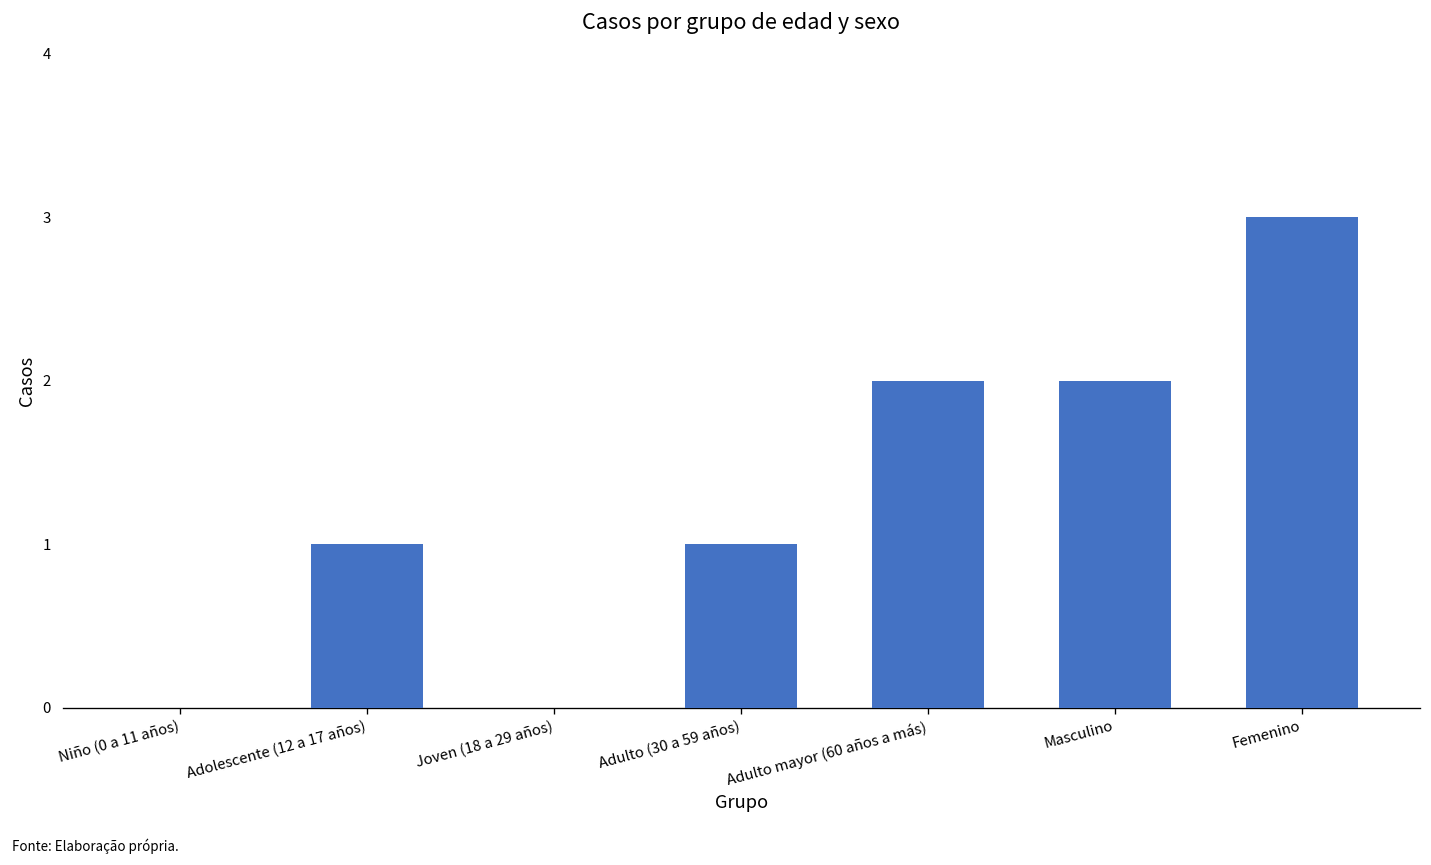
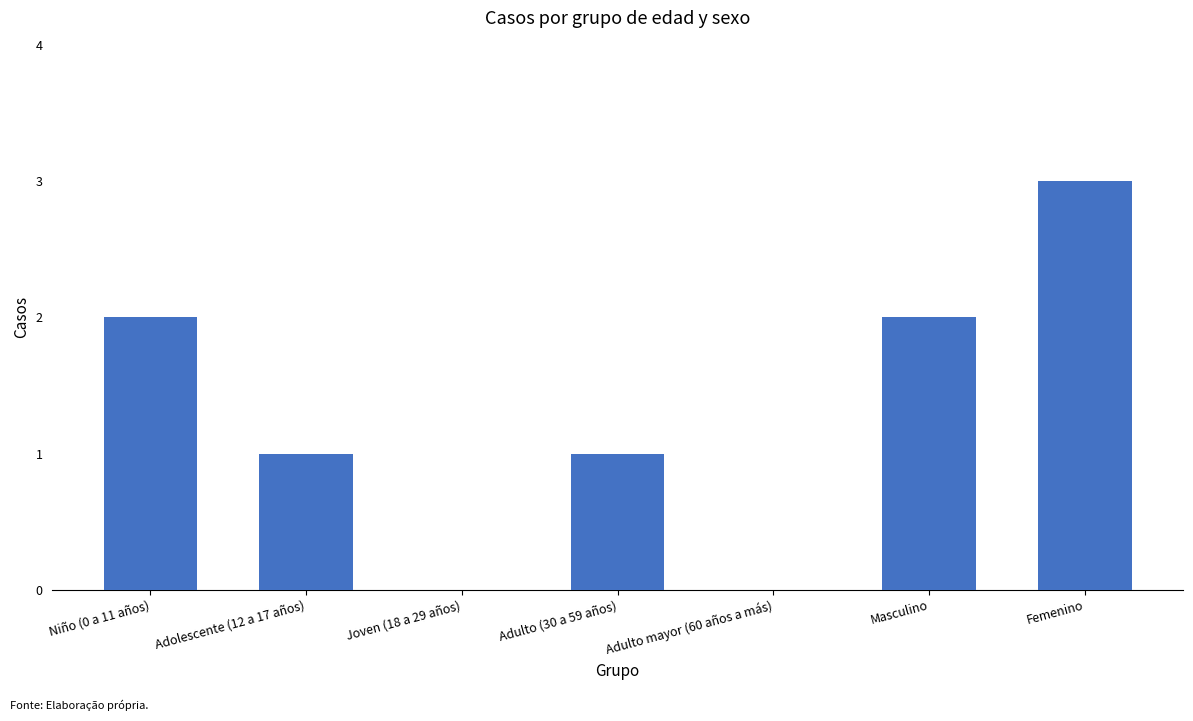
  {
-   "Niño (0 a 11 años)": 0,
+   "Niño (0 a 11 años)": 2,
    "Adolescente (12 a 17 años)": 1,
    "Joven (18 a 29 años)": 0,
    "Adulto (30 a 59 años)": 1,
-   "Adulto mayor (60 años a más)": 2,
+   "Adulto mayor (60 años a más)": 0,
    "Masculino": 2,
    "Femenino": 3
  }
